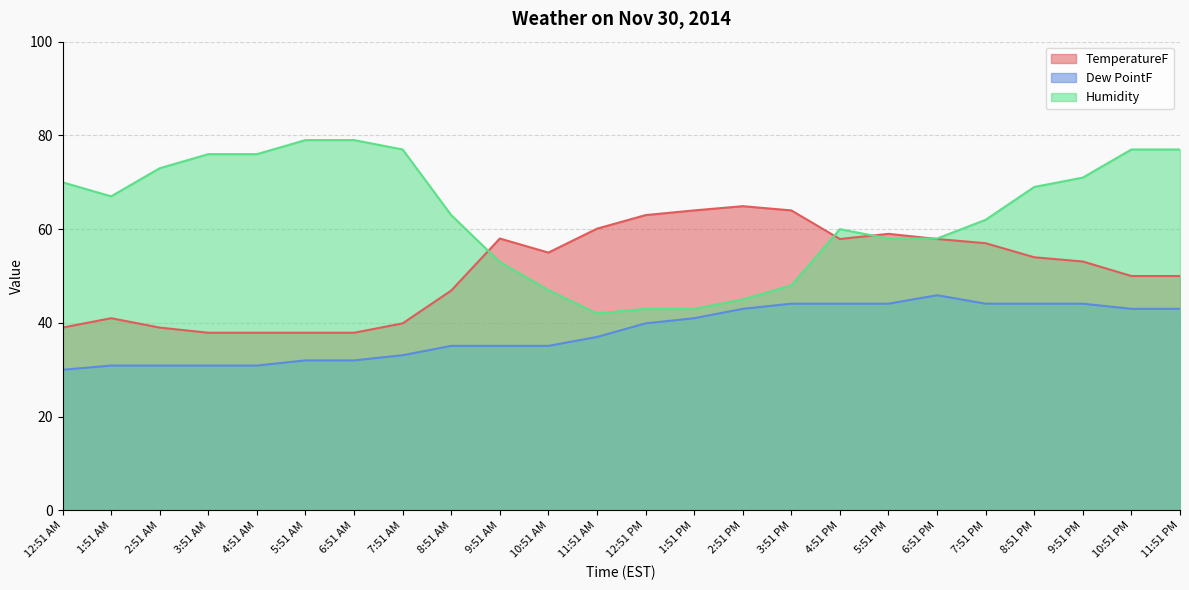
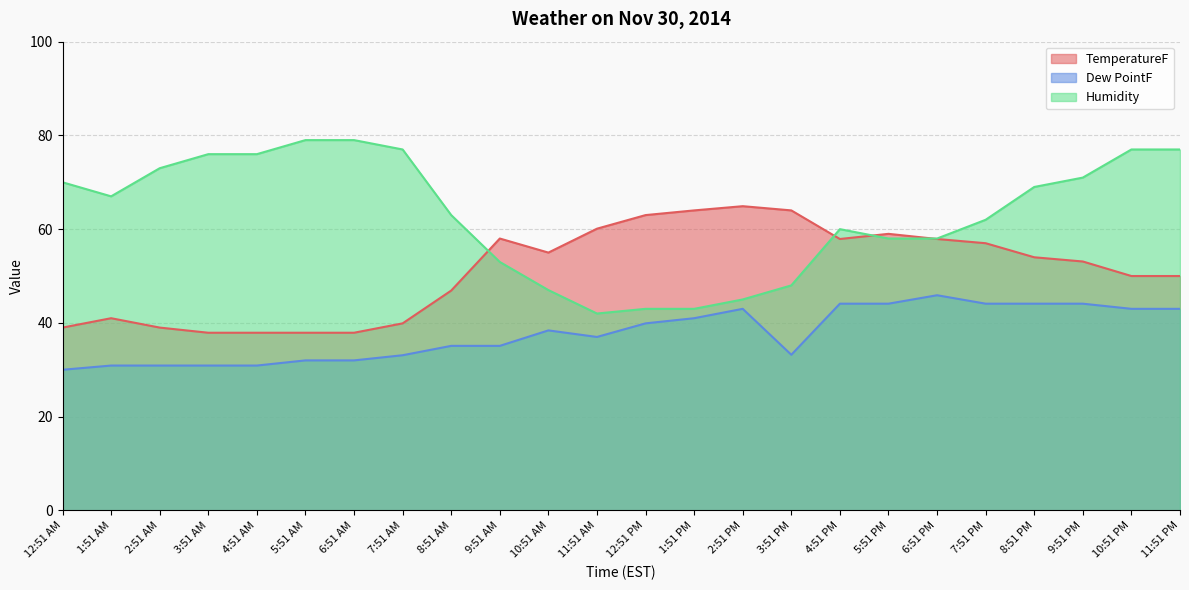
  {
    "TemperatureF": {
      "12:51 AM": 39,
      "1:51 AM": 41,
      "2:51 AM": 39,
      "3:51 AM": 38,
      "4:51 AM": 38,
      "5:51 AM": 38,
      "6:51 AM": 38,
      "7:51 AM": 40,
      "8:51 AM": 47,
      "9:51 AM": 58,
      "10:51 AM": 55,
      "11:51 AM": 60,
      "12:51 PM": 63,
      "1:51 PM": 64,
      "2:51 PM": 65,
      "3:51 PM": 64,
      "4:51 PM": 58,
      "5:51 PM": 59,
      "7:51 PM": 57,
      "8:51 PM": 54,
      "9:51 PM": 53,
      "10:51 PM": 50,
      "11:51 PM": 50
    },
    "Dew PointF": {
      "12:51 AM": 30,
      "1:51 AM": 31,
      "2:51 AM": 31,
      "3:51 AM": 31,
      "4:51 AM": 31,
      "5:51 AM": 32,
      "6:51 AM": 32,
      "7:51 AM": 33,
      "8:51 AM": 35,
      "9:51 AM": 35,
-     "10:51 AM": 35,
+     "10:51 AM": 38,
      "11:51 AM": 37,
      "12:51 PM": 40,
      "1:51 PM": 41,
      "2:51 PM": 43,
-     "3:51 PM": 44,
+     "3:51 PM": 33,
      "4:51 PM": 44,
      "5:51 PM": 44,
      "6:51 PM": 46,
      "7:51 PM": 44,
      "8:51 PM": 44,
      "9:51 PM": 44,
      "10:51 PM": 43,
      "11:51 PM": 43
    },
    "Humidity": {
      "12:51 AM": 70,
      "1:51 AM": 67,
      "2:51 AM": 73,
      "3:51 AM": 76,
      "4:51 AM": 76,
      "5:51 AM": 79,
      "6:51 AM": 79,
      "7:51 AM": 77,
      "8:51 AM": 63,
      "9:51 AM": 53,
      "10:51 AM": 47,
      "11:51 AM": 42,
      "12:51 PM": 43,
      "1:51 PM": 43,
      "2:51 PM": 45,
      "3:51 PM": 48,
      "4:51 PM": 60,
      "5:51 PM": 58,
      "7:51 PM": 62,
      "8:51 PM": 69,
      "9:51 PM": 71,
      "10:51 PM": 77,
      "11:51 PM": 77
    }
  }
